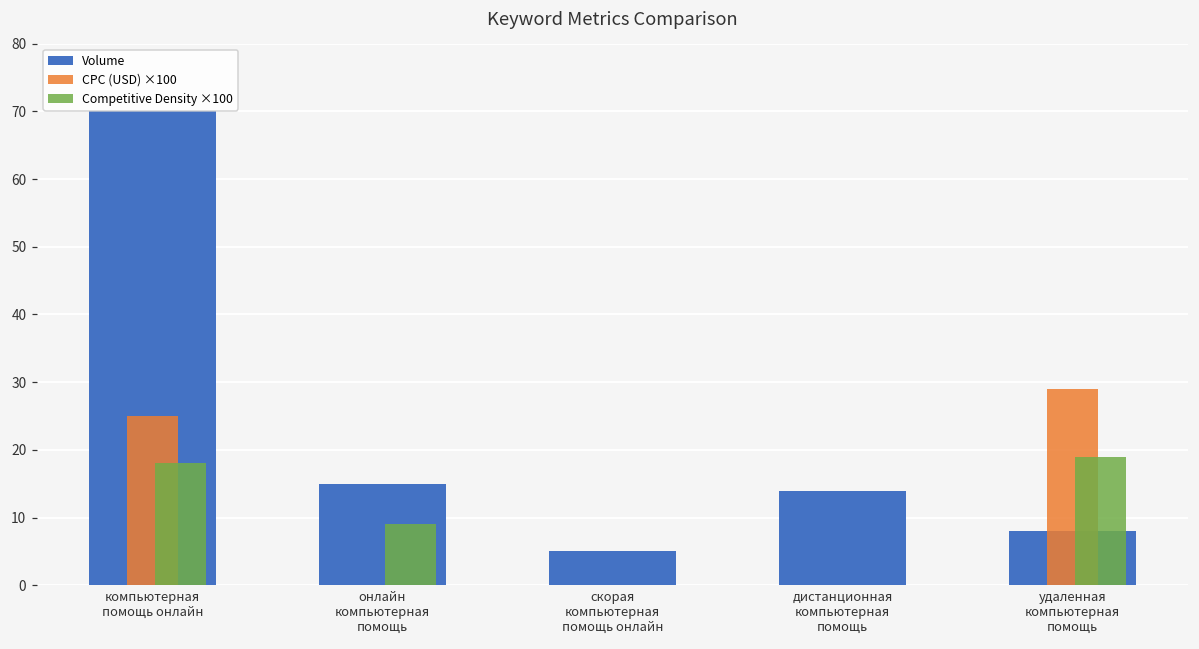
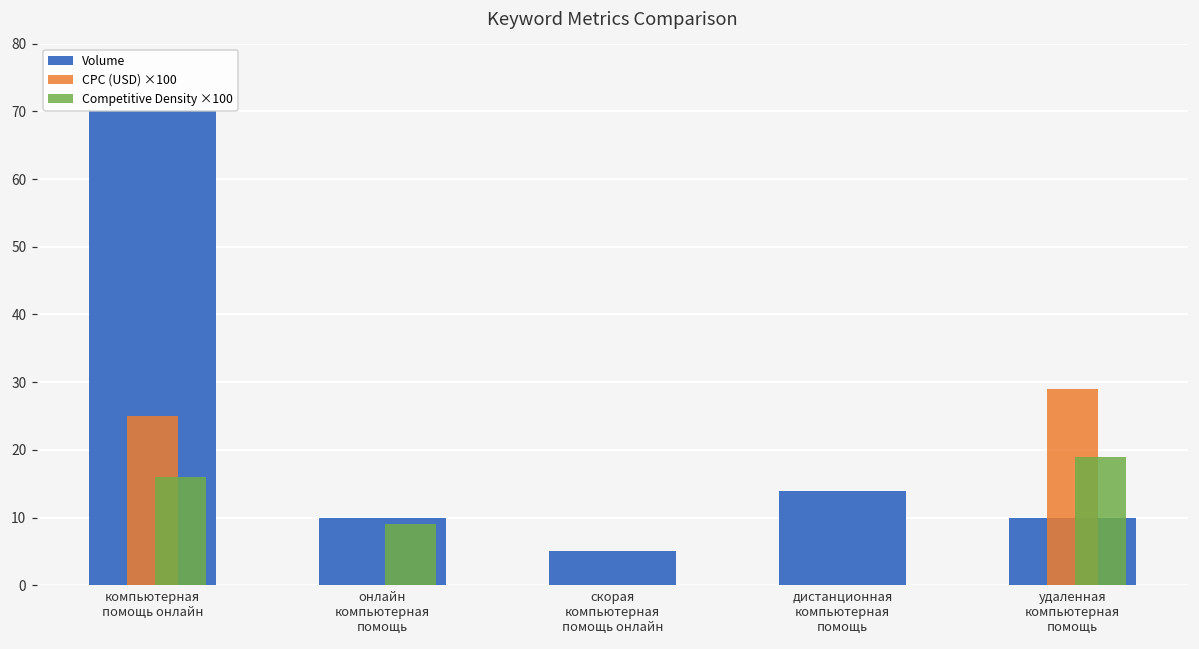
  {
    "Volume": {
      "компьютерная помощь онлайн": 70,
-     "онлайн компьютерная помощь": 15,
+     "онлайн компьютерная помощь": 10,
      "скорая компьютерная помощь онлайн": 5,
      "дистанционная компьютерная помощь": 14,
-     "удаленная компьютерная помощь": 8
+     "удаленная компьютерная помощь": 10
    },
    "CPC (USD) ×100": {
      "онлайн компьютерная помощь": 0,
      "скорая компьютерная помощь онлайн": 0,
      "дистанционная компьютерная помощь": 0,
      "удаленная компьютерная помощь": 29
    },
    "Competitive Density ×100": {
-     "компьютерная помощь онлайн": 18,
+     "компьютерная помощь онлайн": 16,
      "скорая компьютерная помощь онлайн": 0,
      "дистанционная компьютерная помощь": 0,
      "удаленная компьютерная помощь": 19
    }
  }
